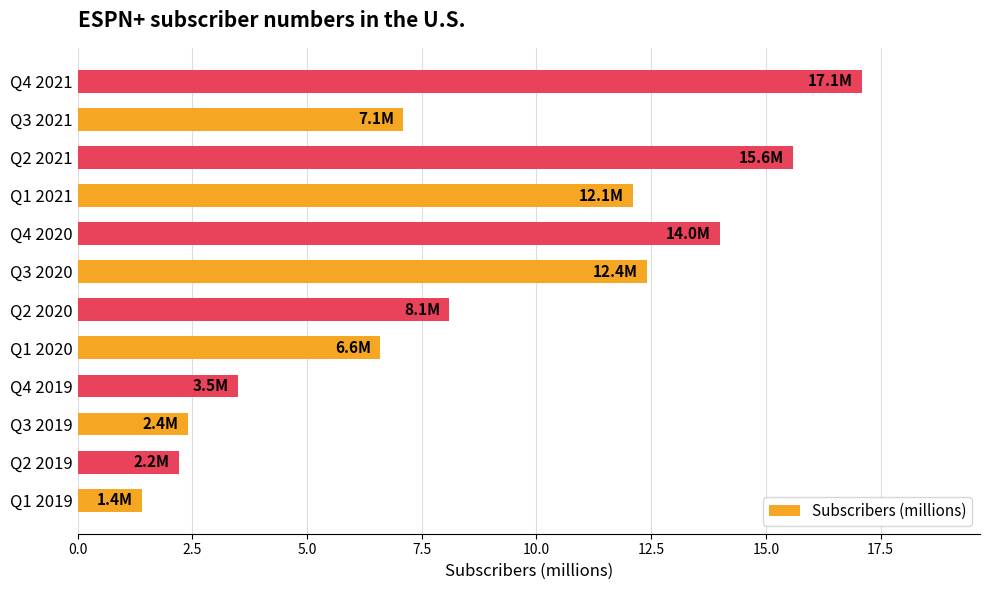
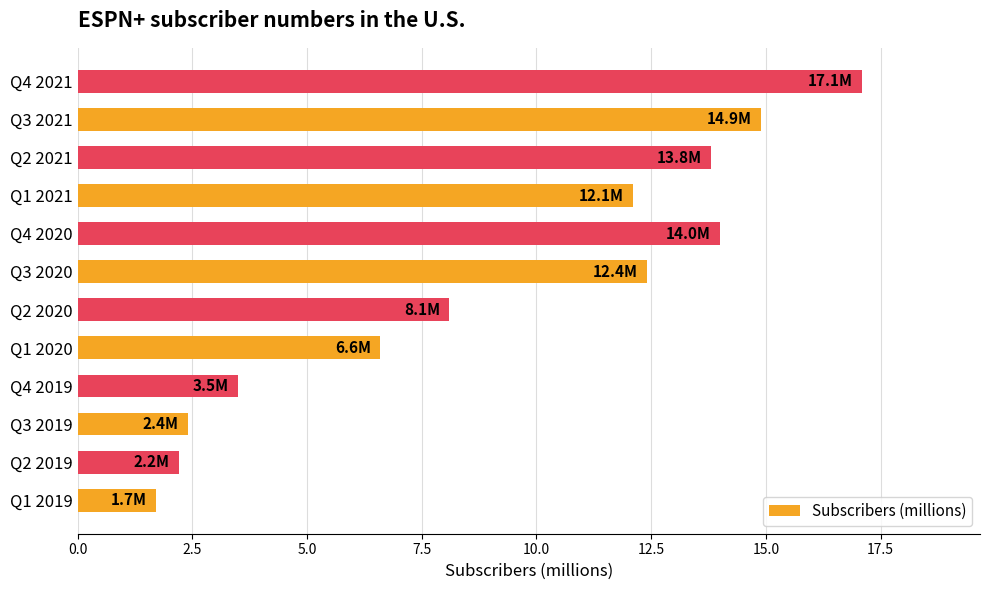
  {
    "Q4 2021": "17.1M",
-   "Q3 2021": "7.1M",
-   "Q2 2021": "15.6M",
+   "Q3 2021": "14.9M",
+   "Q2 2021": "13.8M",
    "Q1 2021": "12.1M",
    "Q4 2020": "14.0M",
    "Q3 2020": "12.4M",
    "Q2 2020": "8.1M",
    "Q1 2020": "6.6M",
    "Q4 2019": "3.5M",
    "Q3 2019": "2.4M",
    "Q2 2019": "2.2M",
-   "Q1 2019": "1.4M"
+   "Q1 2019": "1.7M"
  }
